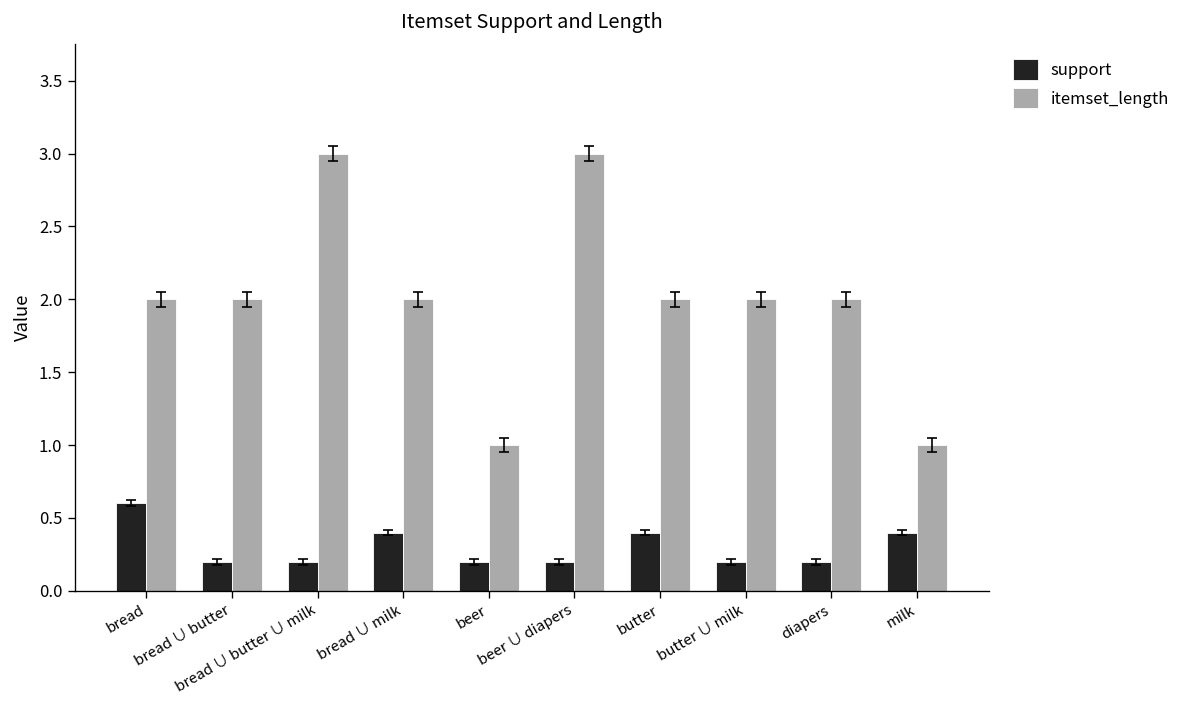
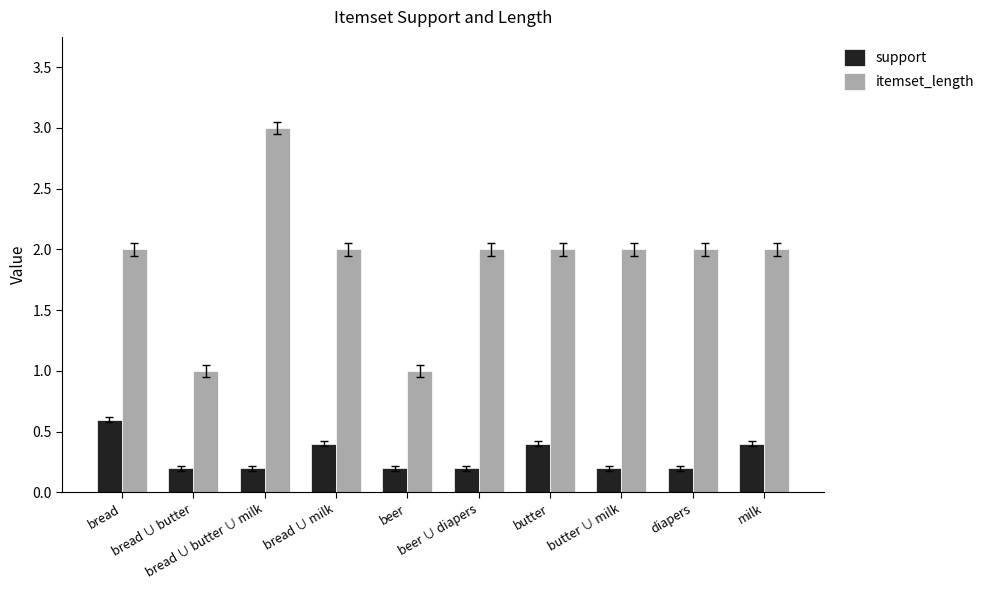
  {
    "itemset_length": {
      "bread": 2,
-     "bread ∪ butter": 2,
+     "bread ∪ butter": 1,
      "bread ∪ butter ∪ milk": 3,
      "bread ∪ milk": 2,
      "beer": 1,
-     "beer ∪ diapers": 3,
+     "beer ∪ diapers": 2,
      "butter": 2,
      "butter ∪ milk": 2,
      "diapers": 2,
-     "milk": 1
+     "milk": 2
    }
  }
